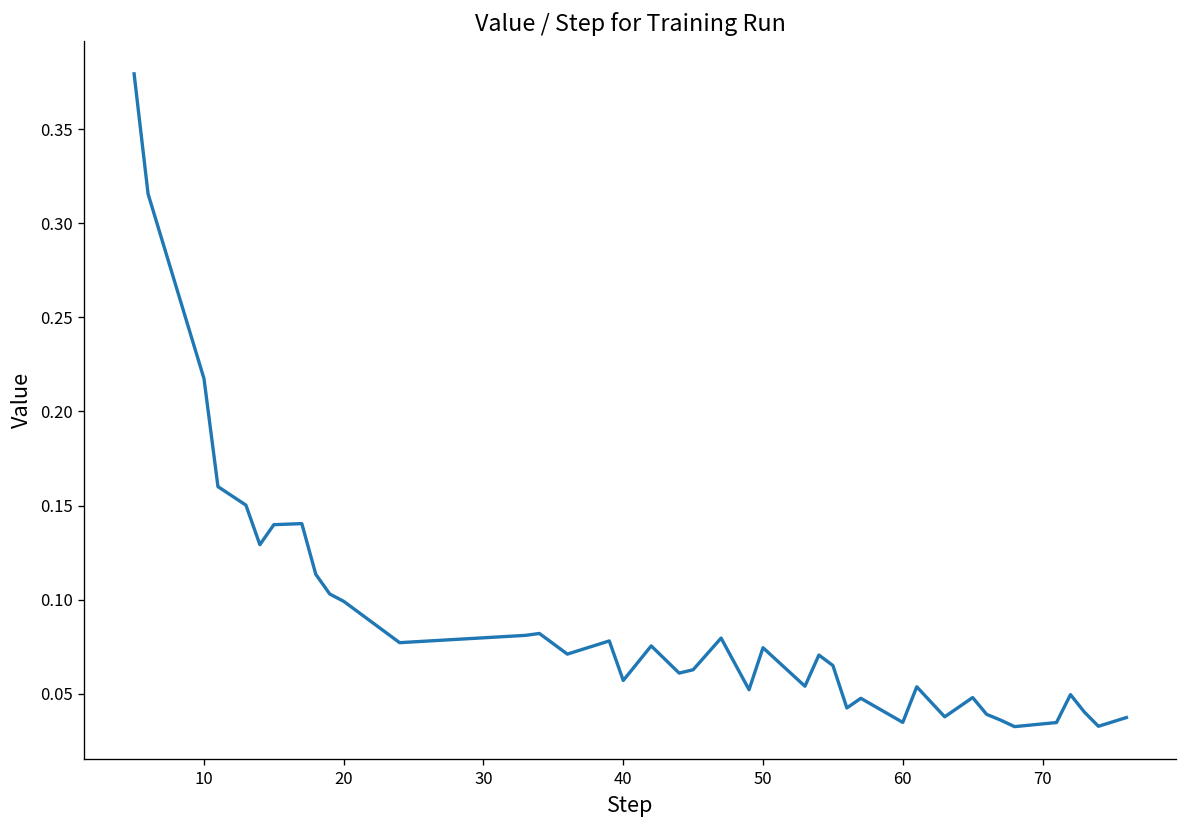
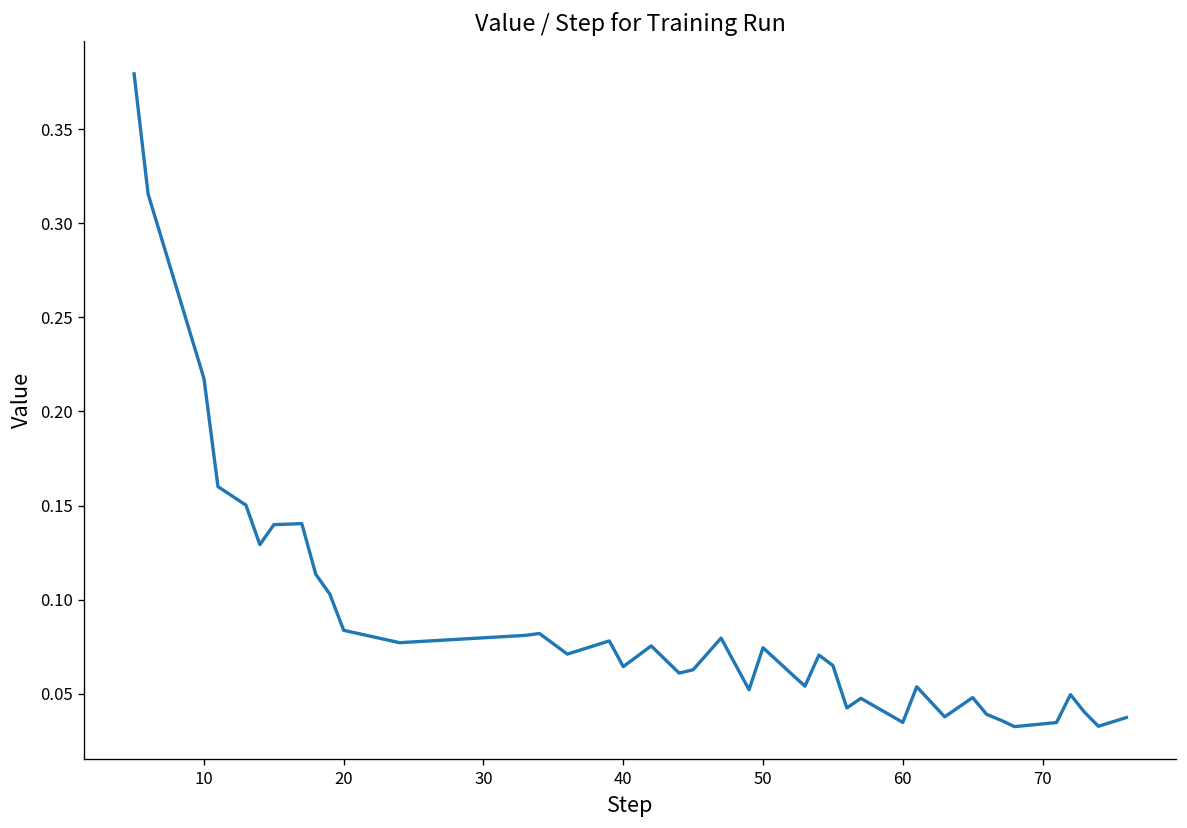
  {
    "10": 0.217,
-   "20": 0.099,
-   "40": 0.057,
+   "20": 0.084,
+   "40": 0.064,
    "50": 0.075,
    "60": 0.035
  }
